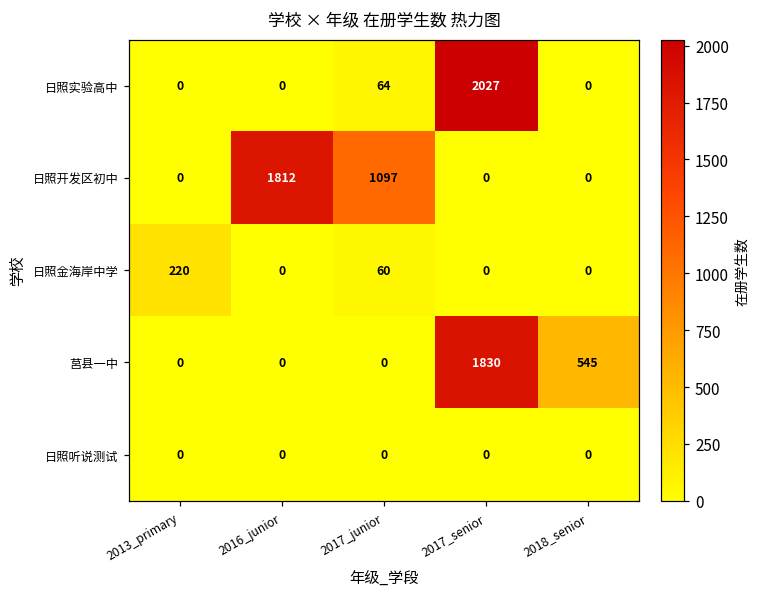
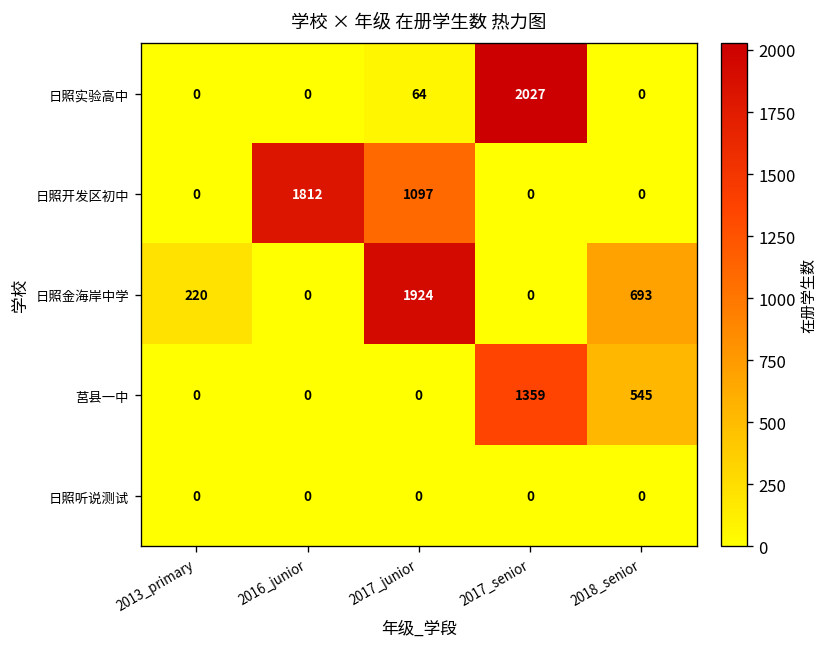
  {
    "日照实验高中": {
      "2013_primary": 0,
      "2016_junior": 0,
      "2017_junior": 64,
      "2017_senior": 2027,
      "2018_senior": 0
    },
    "日照开发区初中": {
      "2013_primary": 0,
      "2016_junior": 1812,
      "2017_junior": 1097,
      "2017_senior": 0,
      "2018_senior": 0
    },
    "日照金海岸中学": {
      "2013_primary": 220,
      "2016_junior": 0,
-     "2017_junior": 60,
+     "2017_junior": 1924,
      "2017_senior": 0,
-     "2018_senior": 0
+     "2018_senior": 693
    },
    "莒县一中": {
      "2013_primary": 0,
      "2016_junior": 0,
      "2017_junior": 0,
-     "2017_senior": 1830,
+     "2017_senior": 1359,
      "2018_senior": 545
    },
    "日照听说测试": {
      "2013_primary": 0,
      "2016_junior": 0,
      "2017_junior": 0,
      "2017_senior": 0,
      "2018_senior": 0
    }
  }
